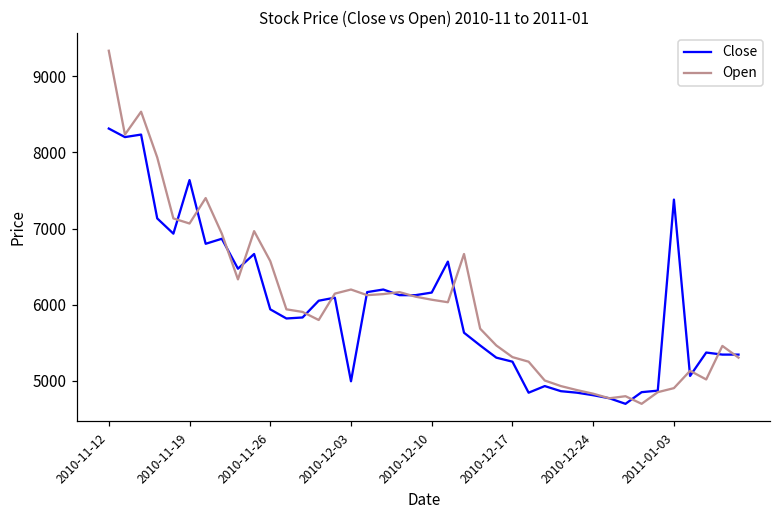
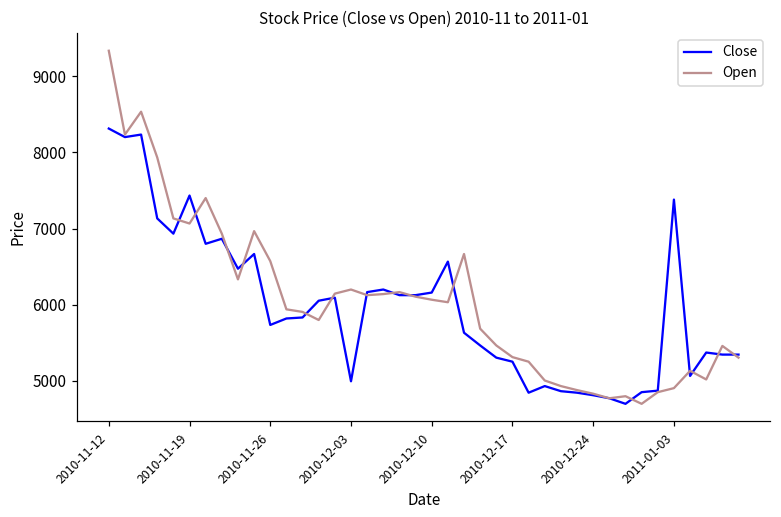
  {
    "Close": {
      "2010-11-12": 8300,
-     "2010-11-19": 7600,
-     "2010-11-26": 5900,
+     "2010-11-19": 7400,
+     "2010-11-26": 5700,
      "2010-12-03": 5000,
      "2010-12-10": 6200,
      "2010-12-17": 5300,
      "2011-01-03": 7400
    },
    "Open": {
      "2010-11-12": 9300,
      "2010-11-19": 7100,
      "2010-11-26": 6600,
      "2010-12-03": 6200,
      "2010-12-10": 6100,
      "2010-12-17": 5300,
      "2011-01-03": 4900
    }
  }
